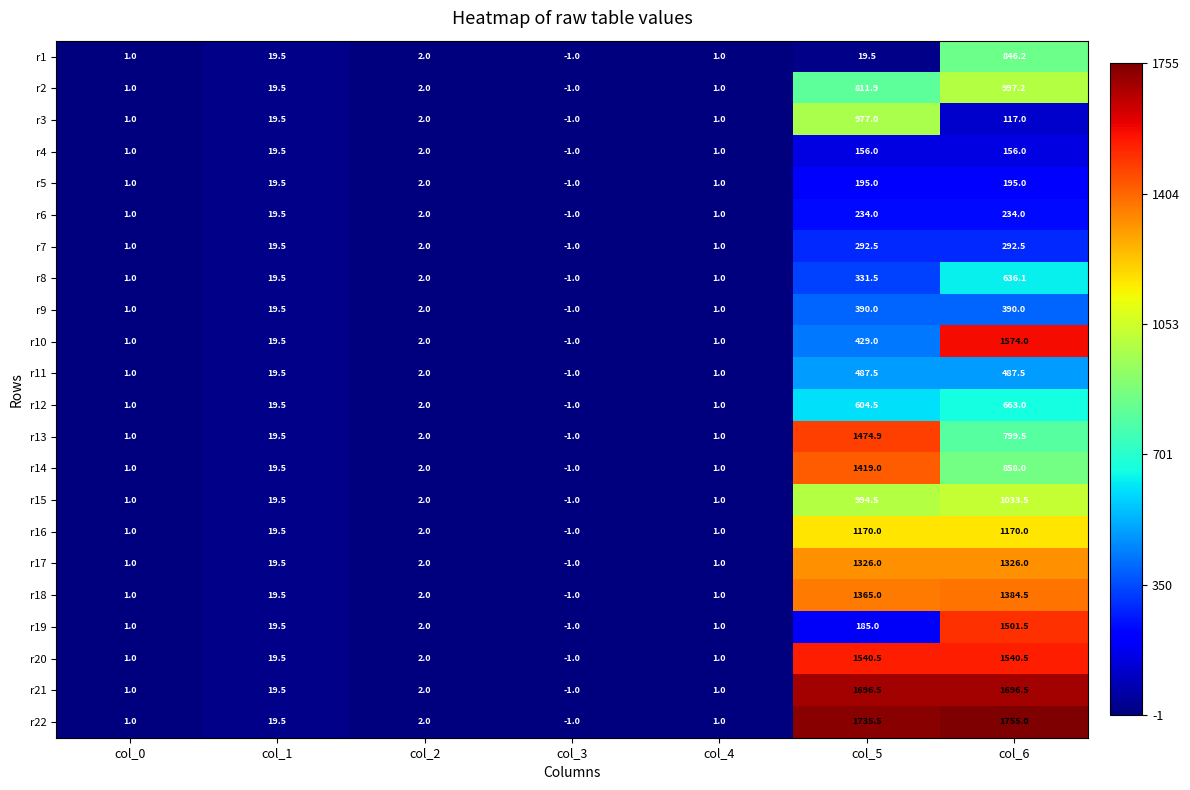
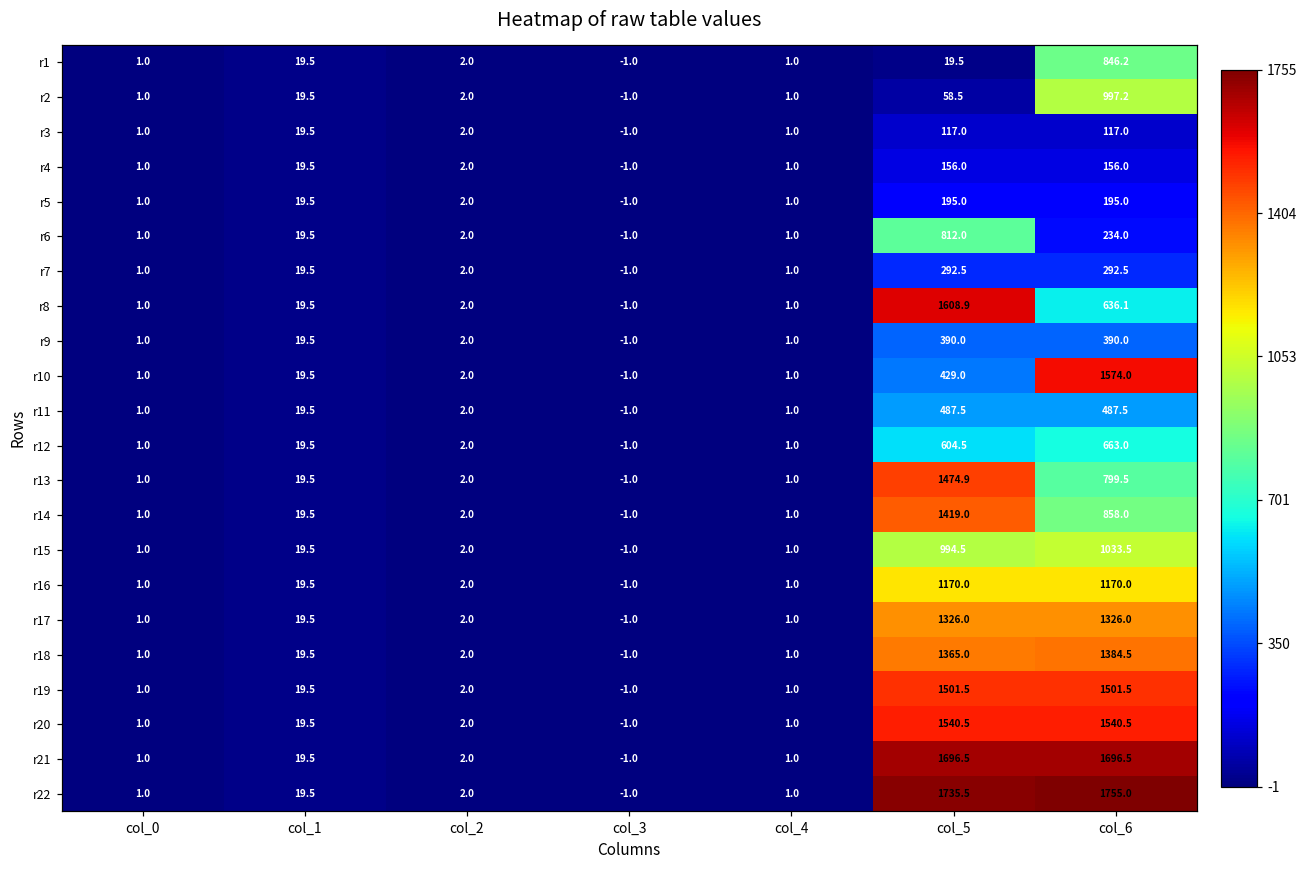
  {
    "r1": {
      "col_0": 1.0,
      "col_1": 19.5,
      "col_2": 2.0,
      "col_3": -1.0,
      "col_4": 1.0,
      "col_5": 19.5,
      "col_6": 846.2
    },
    "r2": {
      "col_0": 1.0,
      "col_1": 19.5,
      "col_2": 2.0,
      "col_3": -1.0,
      "col_4": 1.0,
-     "col_5": 811.9,
+     "col_5": 58.5,
      "col_6": 997.2
    },
    "r3": {
      "col_0": 1.0,
      "col_1": 19.5,
      "col_2": 2.0,
      "col_3": -1.0,
      "col_4": 1.0,
-     "col_5": 977.0,
+     "col_5": 117.0,
      "col_6": 117.0
    },
    "r4": {
      "col_0": 1.0,
      "col_1": 19.5,
      "col_2": 2.0,
      "col_3": -1.0,
      "col_4": 1.0,
      "col_5": 156.0,
      "col_6": 156.0
    },
    "r5": {
      "col_0": 1.0,
      "col_1": 19.5,
      "col_2": 2.0,
      "col_3": -1.0,
      "col_4": 1.0,
      "col_5": 195.0,
      "col_6": 195.0
    },
    "r6": {
      "col_0": 1.0,
      "col_1": 19.5,
      "col_2": 2.0,
      "col_3": -1.0,
      "col_4": 1.0,
-     "col_5": 234.0,
+     "col_5": 812.0,
      "col_6": 234.0
    },
    "r7": {
      "col_0": 1.0,
      "col_1": 19.5,
      "col_2": 2.0,
      "col_3": -1.0,
      "col_4": 1.0,
      "col_5": 292.5,
      "col_6": 292.5
    },
    "r8": {
      "col_0": 1.0,
      "col_1": 19.5,
      "col_2": 2.0,
      "col_3": -1.0,
      "col_4": 1.0,
-     "col_5": 331.5,
+     "col_5": 1608.9,
      "col_6": 636.1
    },
    "r9": {
      "col_0": 1.0,
      "col_1": 19.5,
      "col_2": 2.0,
      "col_3": -1.0,
      "col_4": 1.0,
      "col_5": 390.0,
      "col_6": 390.0
    },
    "r10": {
      "col_0": 1.0,
      "col_1": 19.5,
      "col_2": 2.0,
      "col_3": -1.0,
      "col_4": 1.0,
      "col_5": 429.0,
      "col_6": 1574.0
    },
    "r11": {
      "col_0": 1.0,
      "col_1": 19.5,
      "col_2": 2.0,
      "col_3": -1.0,
      "col_4": 1.0,
      "col_5": 487.5,
      "col_6": 487.5
    },
    "r12": {
      "col_0": 1.0,
      "col_1": 19.5,
      "col_2": 2.0,
      "col_3": -1.0,
      "col_4": 1.0,
      "col_5": 604.5,
      "col_6": 663.0
    },
    "r13": {
      "col_0": 1.0,
      "col_1": 19.5,
      "col_2": 2.0,
      "col_3": -1.0,
      "col_4": 1.0,
      "col_5": 1474.9,
      "col_6": 799.5
    },
    "r14": {
      "col_0": 1.0,
      "col_1": 19.5,
      "col_2": 2.0,
      "col_3": -1.0,
      "col_4": 1.0,
      "col_5": 1419.0,
      "col_6": 858.0
    },
    "r15": {
      "col_0": 1.0,
      "col_1": 19.5,
      "col_2": 2.0,
      "col_3": -1.0,
      "col_4": 1.0,
      "col_5": 994.5,
      "col_6": 1033.5
    },
    "r16": {
      "col_0": 1.0,
      "col_1": 19.5,
      "col_2": 2.0,
      "col_3": -1.0,
      "col_4": 1.0,
      "col_5": 1170.0,
      "col_6": 1170.0
    },
    "r17": {
      "col_0": 1.0,
      "col_1": 19.5,
      "col_2": 2.0,
      "col_3": -1.0,
      "col_4": 1.0,
      "col_5": 1326.0,
      "col_6": 1326.0
    },
    "r18": {
      "col_0": 1.0,
      "col_1": 19.5,
      "col_2": 2.0,
      "col_3": -1.0,
      "col_4": 1.0,
      "col_5": 1365.0,
      "col_6": 1384.5
    },
    "r19": {
      "col_0": 1.0,
      "col_1": 19.5,
      "col_2": 2.0,
      "col_3": -1.0,
      "col_4": 1.0,
-     "col_5": 185.0,
+     "col_5": 1501.5,
      "col_6": 1501.5
    },
    "r20": {
      "col_0": 1.0,
      "col_1": 19.5,
      "col_2": 2.0,
      "col_3": -1.0,
      "col_4": 1.0,
      "col_5": 1540.5,
      "col_6": 1540.5
    },
    "r21": {
      "col_0": 1.0,
      "col_1": 19.5,
      "col_2": 2.0,
      "col_3": -1.0,
      "col_4": 1.0,
      "col_5": 1696.5,
      "col_6": 1696.5
    },
    "r22": {
      "col_0": 1.0,
      "col_1": 19.5,
      "col_2": 2.0,
      "col_3": -1.0,
      "col_4": 1.0,
      "col_5": 1735.5,
      "col_6": 1755.0
    }
  }
